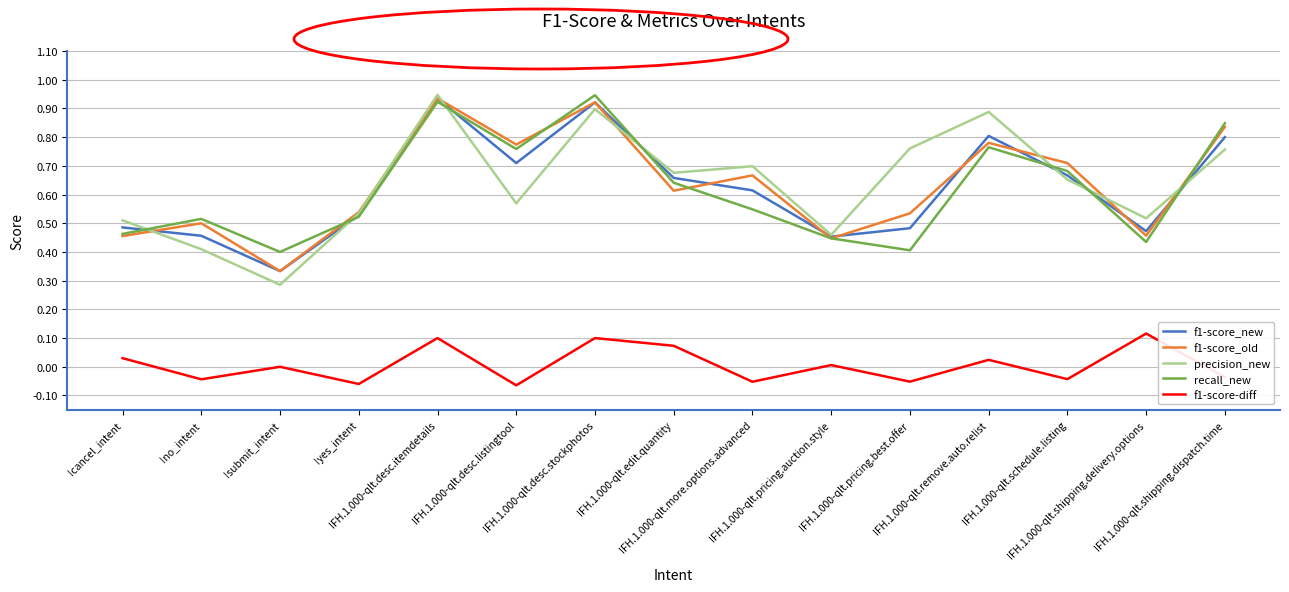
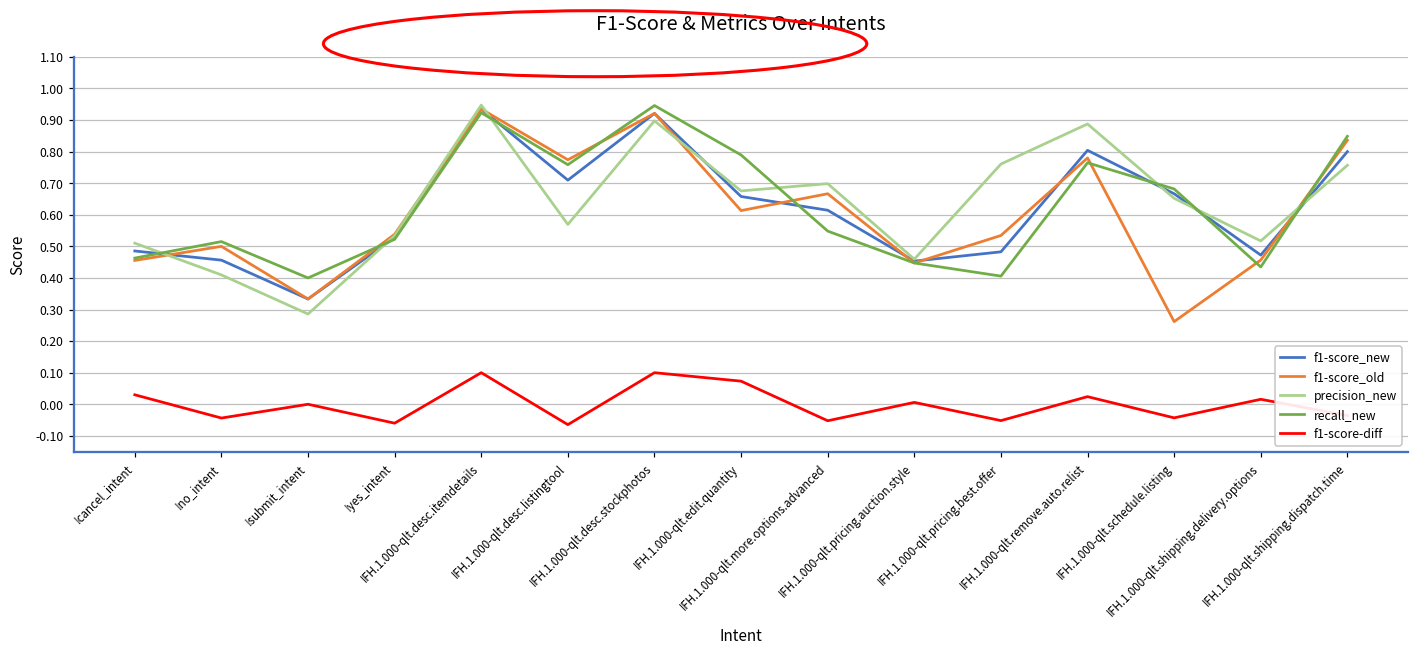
  {
    "f1-score_new": {
      "!cancel_intent": 0.49,
      "!no_intent": 0.46,
      "IFH.1.000-qlt.desc.listingtool": 0.71,
      "IFH.1.000-qlt.edit.quantity": 0.66,
      "IFH.1.000-qlt.more.options.advanced": 0.61,
      "IFH.1.000-qlt.pricing.best.offer": 0.48,
      "IFH.1.000-qlt.remove.auto.relist": 0.80,
      "IFH.1.000-qlt.schedule.listing": 0.67,
      "IFH.1.000-qlt.shipping.delivery.options": 0.47,
      "IFH.1.000-qlt.shipping.dispatch.time": 0.80
    },
    "f1-score_old": {
      "!no_intent": 0.50,
      "IFH.1.000-qlt.desc.listingtool": 0.77,
      "IFH.1.000-qlt.edit.quantity": 0.61,
      "IFH.1.000-qlt.more.options.advanced": 0.67,
      "IFH.1.000-qlt.pricing.best.offer": 0.53,
      "IFH.1.000-qlt.remove.auto.relist": 0.78,
-     "IFH.1.000-qlt.schedule.listing": 0.71,
+     "IFH.1.000-qlt.schedule.listing": 0.26,
      "IFH.1.000-qlt.shipping.delivery.options": 0.46,
      "IFH.1.000-qlt.shipping.dispatch.time": 0.84
    },
    "precision_new": {
      "!cancel_intent": 0.51,
      "!no_intent": 0.41,
      "!submit_intent": 0.29,
      "IFH.1.000-qlt.desc.itemdetails": 0.95,
      "IFH.1.000-qlt.desc.listingtool": 0.57,
      "IFH.1.000-qlt.desc.stockphotos": 0.90,
      "IFH.1.000-qlt.edit.quantity": 0.68,
      "IFH.1.000-qlt.more.options.advanced": 0.70,
      "IFH.1.000-qlt.pricing.best.offer": 0.76,
      "IFH.1.000-qlt.remove.auto.relist": 0.89,
      "IFH.1.000-qlt.schedule.listing": 0.65,
      "IFH.1.000-qlt.shipping.delivery.options": 0.52,
      "IFH.1.000-qlt.shipping.dispatch.time": 0.76
    },
    "recall_new": {
      "!no_intent": 0.52,
      "!submit_intent": 0.40,
      "IFH.1.000-qlt.desc.itemdetails": 0.92,
      "IFH.1.000-qlt.desc.listingtool": 0.76,
      "IFH.1.000-qlt.desc.stockphotos": 0.95,
-     "IFH.1.000-qlt.edit.quantity": 0.64,
+     "IFH.1.000-qlt.edit.quantity": 0.79,
      "IFH.1.000-qlt.more.options.advanced": 0.55,
      "IFH.1.000-qlt.pricing.best.offer": 0.41,
      "IFH.1.000-qlt.remove.auto.relist": 0.76,
      "IFH.1.000-qlt.schedule.listing": 0.68,
      "IFH.1.000-qlt.shipping.delivery.options": 0.43,
      "IFH.1.000-qlt.shipping.dispatch.time": 0.85
    },
    "f1-score-diff": {
      "!cancel_intent": 0.03,
      "!no_intent": -0.04,
      "!submit_intent": 0.00,
      "!yes_intent": -0.06,
      "IFH.1.000-qlt.desc.itemdetails": 0.10,
      "IFH.1.000-qlt.desc.listingtool": -0.06,
      "IFH.1.000-qlt.desc.stockphotos": 0.10,
      "IFH.1.000-qlt.edit.quantity": 0.07,
      "IFH.1.000-qlt.more.options.advanced": -0.05,
      "IFH.1.000-qlt.pricing.auction.style": 0.01,
      "IFH.1.000-qlt.pricing.best.offer": -0.05,
      "IFH.1.000-qlt.remove.auto.relist": 0.02,
      "IFH.1.000-qlt.schedule.listing": -0.04,
-     "IFH.1.000-qlt.shipping.delivery.options": 0.12
+     "IFH.1.000-qlt.shipping.delivery.options": 0.02
    }
  }
